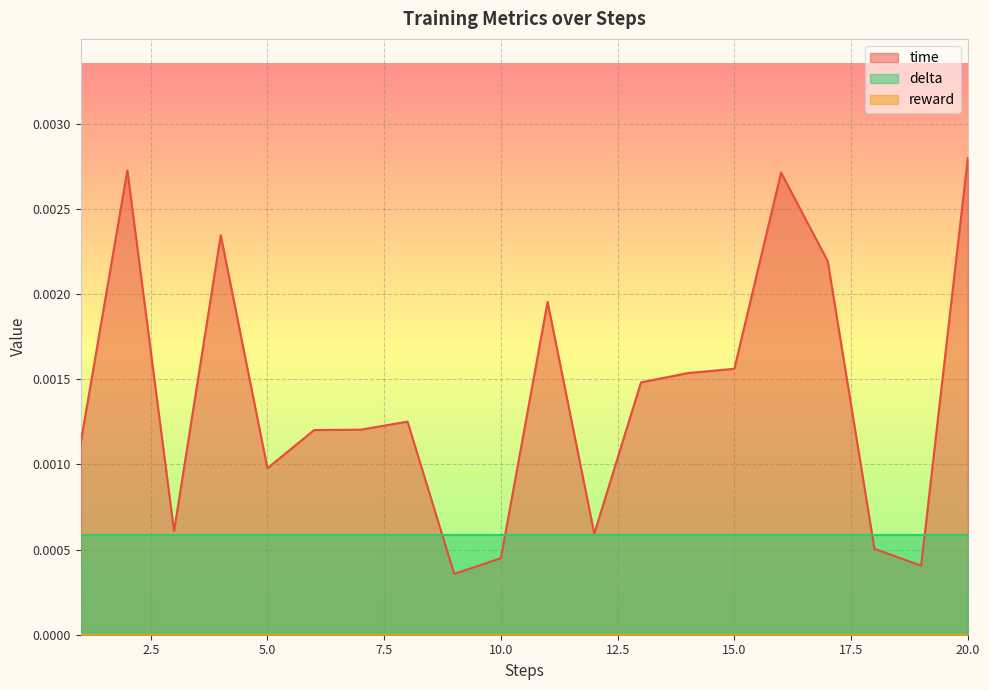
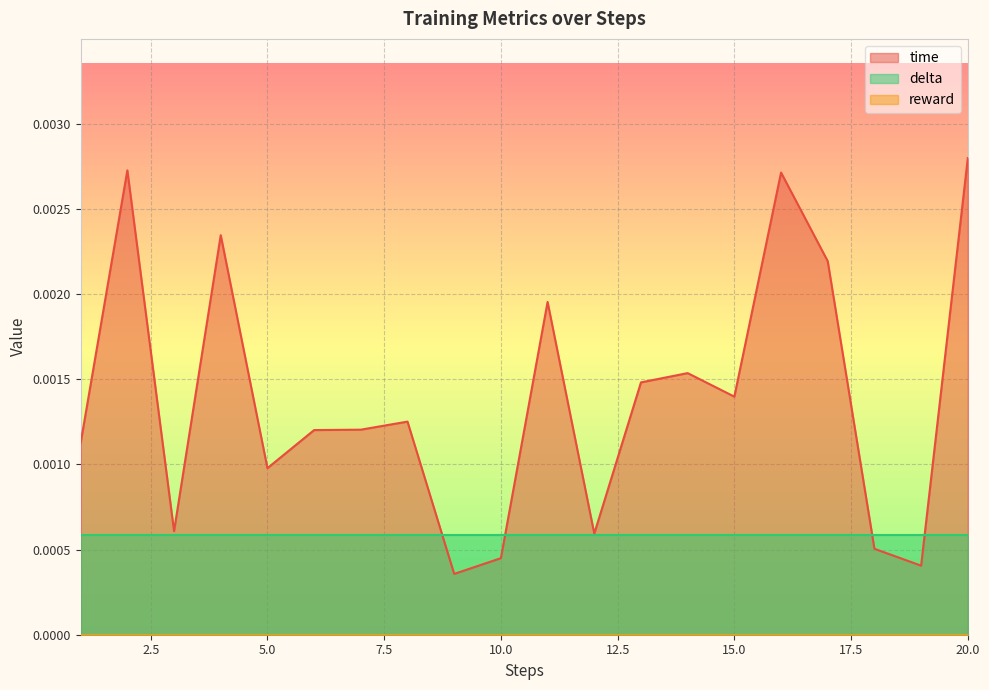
  {
    "time": {
      "5.0": 0.00098,
      "10.0": 0.00045,
-     "15.0": 0.00156,
+     "15.0": 0.00140,
      "20.0": 0.00280
    },
    "delta": {
      "5.0": 0.00058,
      "10.0": 0.00058,
      "15.0": 0.00058,
      "20.0": 0.00058
    },
    "reward": {
      "5.0": 0.00000,
      "10.0": 0.00000,
      "15.0": 0.00000,
      "20.0": 0.00000
    }
  }
